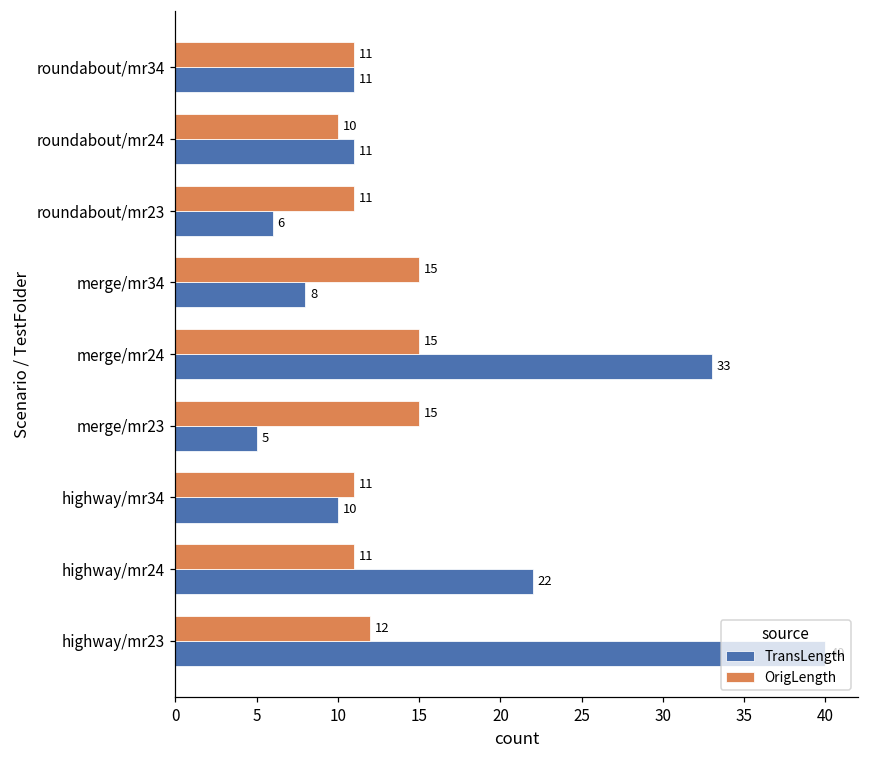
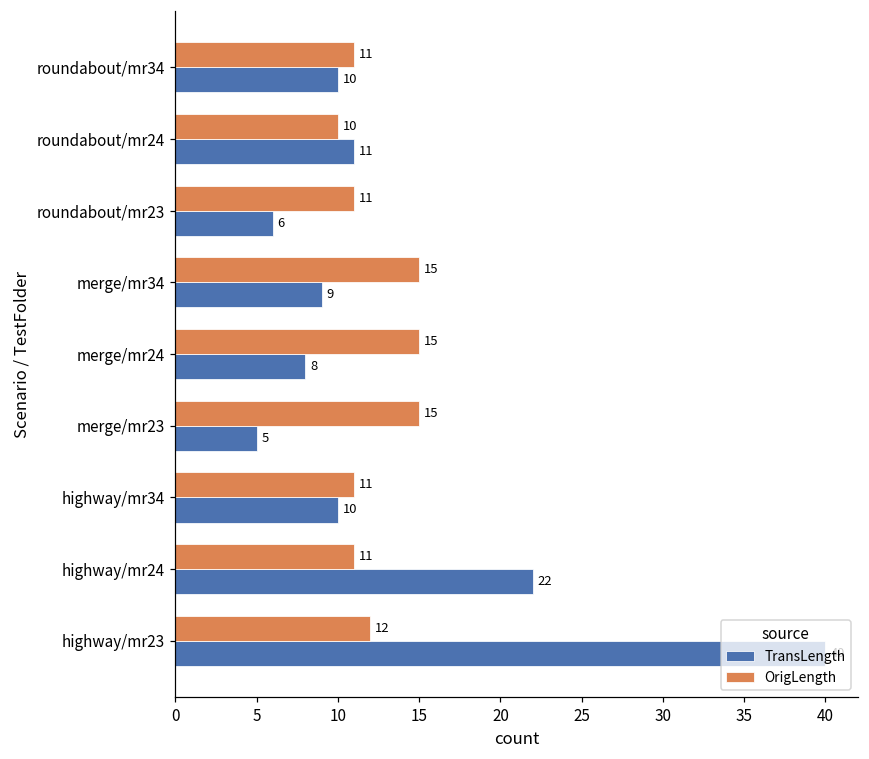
  {
    "TransLength": {
-     "roundabout/mr34": 11,
+     "roundabout/mr34": 10,
      "roundabout/mr24": 11,
      "roundabout/mr23": 6,
-     "merge/mr34": 8,
-     "merge/mr24": 33,
+     "merge/mr34": 9,
+     "merge/mr24": 8,
      "merge/mr23": 5,
      "highway/mr34": 10,
      "highway/mr24": 22
    },
    "OrigLength": {
      "roundabout/mr34": 11,
      "roundabout/mr24": 10,
      "roundabout/mr23": 11,
      "merge/mr34": 15,
      "merge/mr24": 15,
      "merge/mr23": 15,
      "highway/mr34": 11,
      "highway/mr24": 11,
      "highway/mr23": 12
    }
  }
